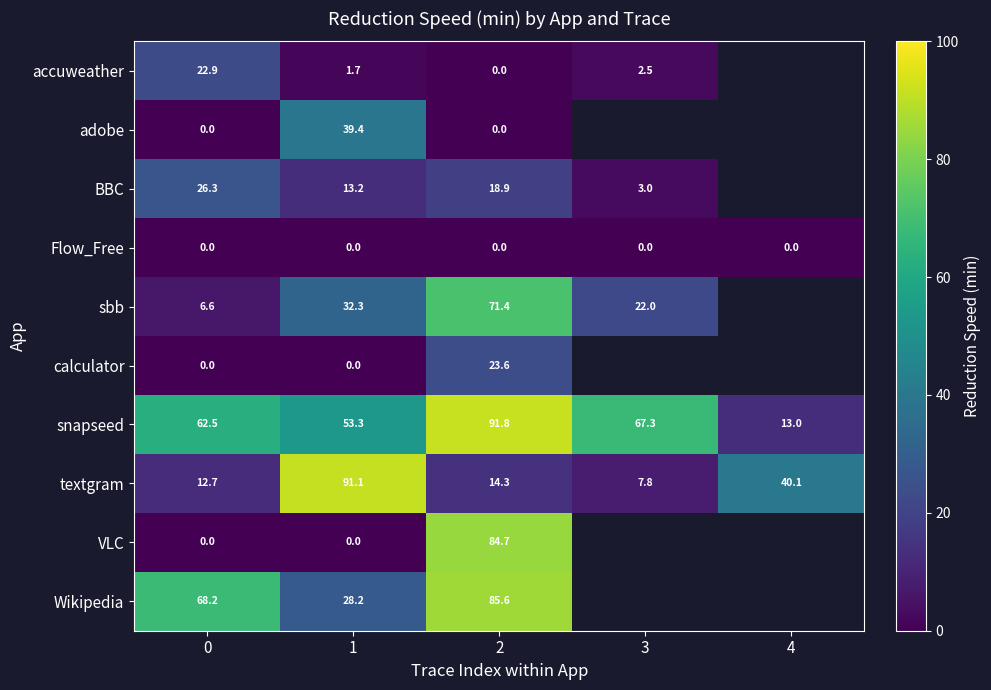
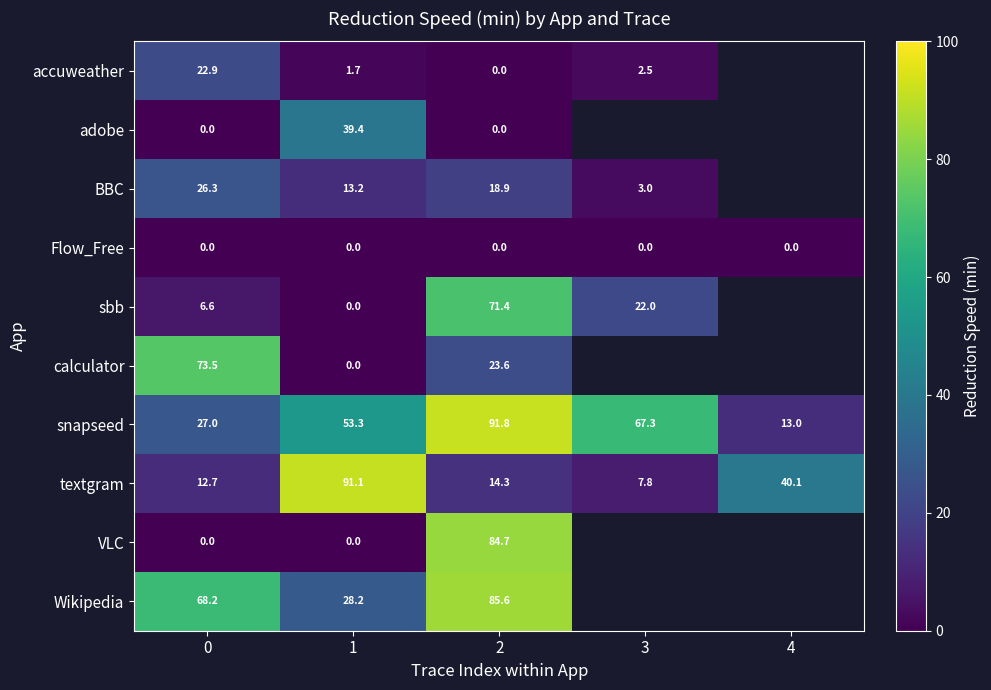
  {
    "accuweather": {
      "0": 22.9,
      "1": 1.7,
      "2": 0.0,
      "3": 2.5
    },
    "adobe": {
      "0": 0.0,
      "1": 39.4,
      "2": 0.0
    },
    "BBC": {
      "0": 26.3,
      "1": 13.2,
      "2": 18.9,
      "3": 3.0
    },
    "Flow_Free": {
      "0": 0.0,
      "1": 0.0,
      "2": 0.0,
      "3": 0.0,
      "4": 0.0
    },
    "sbb": {
      "0": 6.6,
-     "1": 32.3,
+     "1": 0.0,
      "2": 71.4,
      "3": 22.0
    },
    "calculator": {
-     "0": 0.0,
+     "0": 73.5,
      "1": 0.0,
      "2": 23.6
    },
    "snapseed": {
-     "0": 62.5,
+     "0": 27.0,
      "1": 53.3,
      "2": 91.8,
      "3": 67.3,
      "4": 13.0
    },
    "textgram": {
      "0": 12.7,
      "1": 91.1,
      "2": 14.3,
      "3": 7.8,
      "4": 40.1
    },
    "VLC": {
      "0": 0.0,
      "1": 0.0,
      "2": 84.7
    },
    "Wikipedia": {
      "0": 68.2,
      "1": 28.2,
      "2": 85.6
    }
  }
